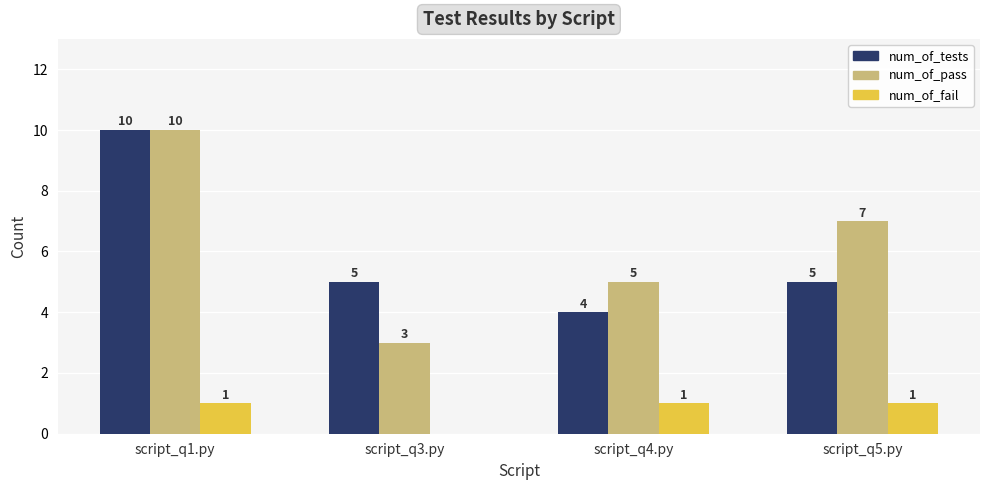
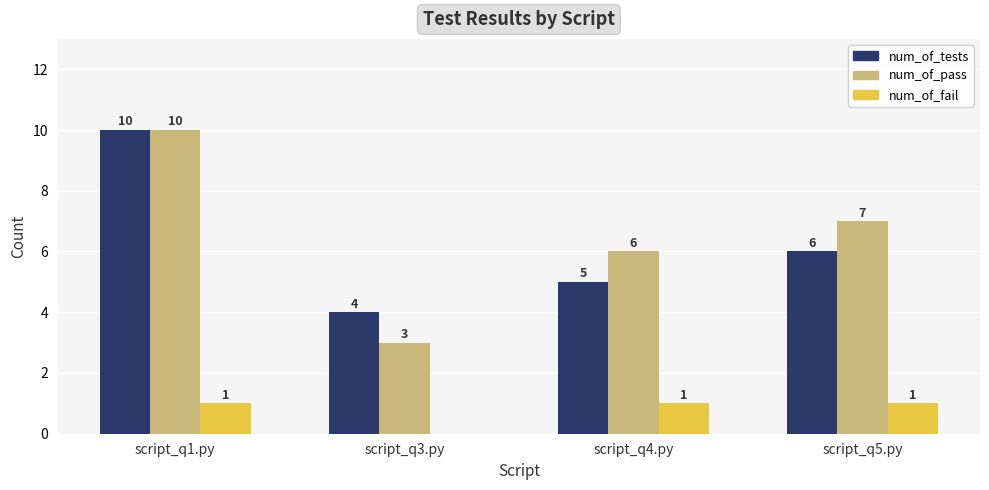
  {
    "num_of_tests": {
      "script_q1.py": 10,
-     "script_q3.py": 5,
-     "script_q4.py": 4,
-     "script_q5.py": 5
+     "script_q3.py": 4,
+     "script_q4.py": 5,
+     "script_q5.py": 6
    },
    "num_of_pass": {
      "script_q1.py": 10,
      "script_q3.py": 3,
-     "script_q4.py": 5,
+     "script_q4.py": 6,
      "script_q5.py": 7
    },
    "num_of_fail": {
      "script_q1.py": 1,
      "script_q4.py": 1,
      "script_q5.py": 1
    }
  }
